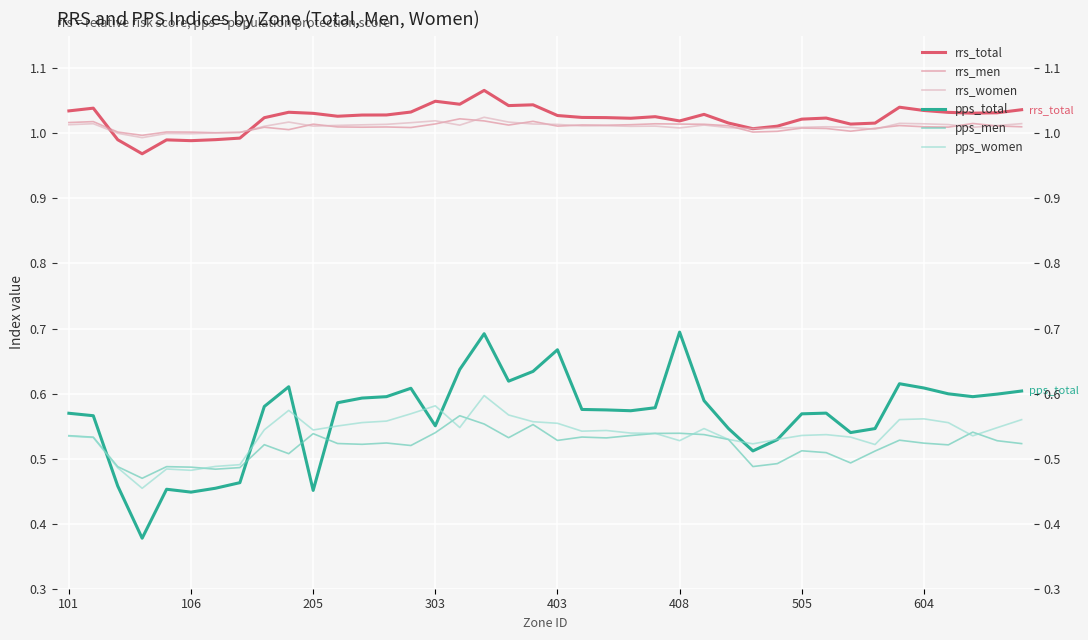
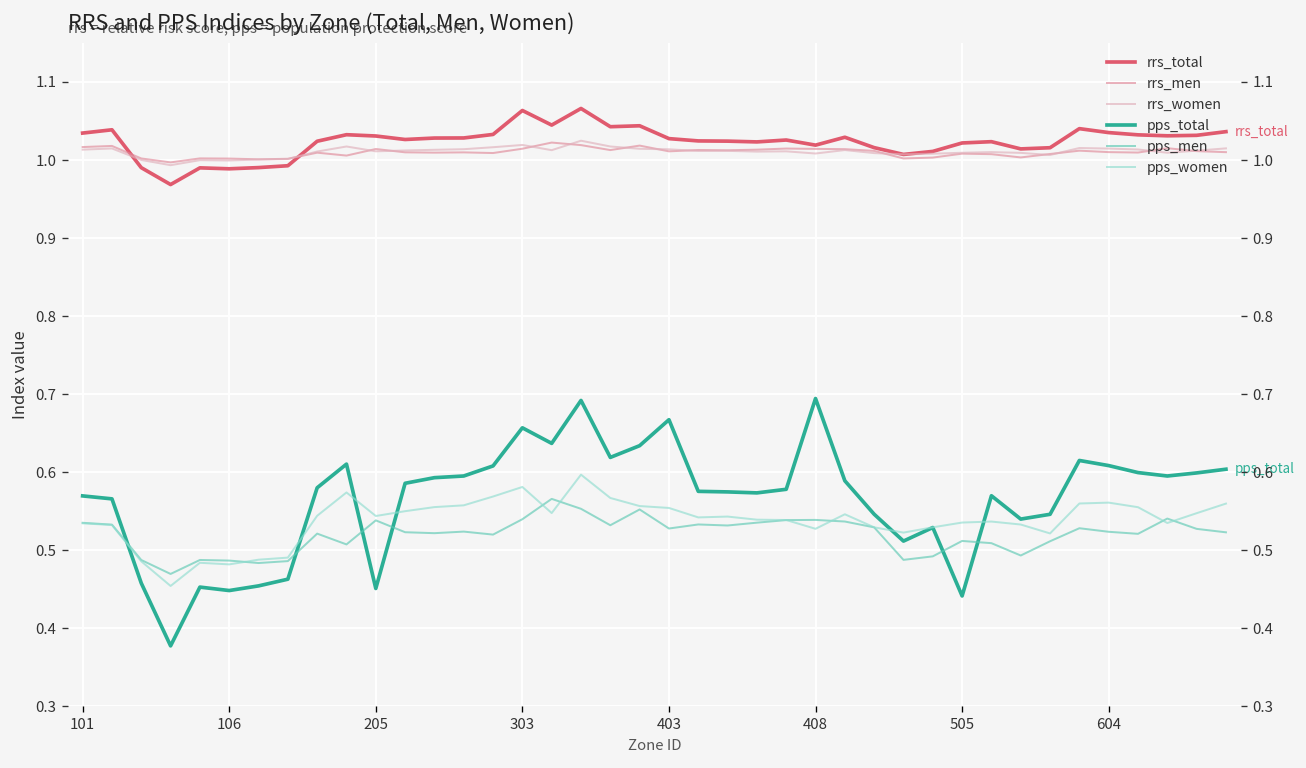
  {
    "rrs_total": {
      "101": 1.03,
      "106": 0.99,
      "205": 1.03,
-     "303": 1.05,
+     "303": 1.06,
      "403": 1.03,
      "408": 1.02,
      "505": 1.02,
      "604": 1.04
    },
    "pps_total": {
      "101": 0.57,
      "106": 0.45,
      "205": 0.45,
-     "303": 0.55,
+     "303": 0.66,
      "403": 0.67,
      "408": 0.69,
-     "505": 0.57,
+     "505": 0.44,
      "604": 0.61
    }
  }
